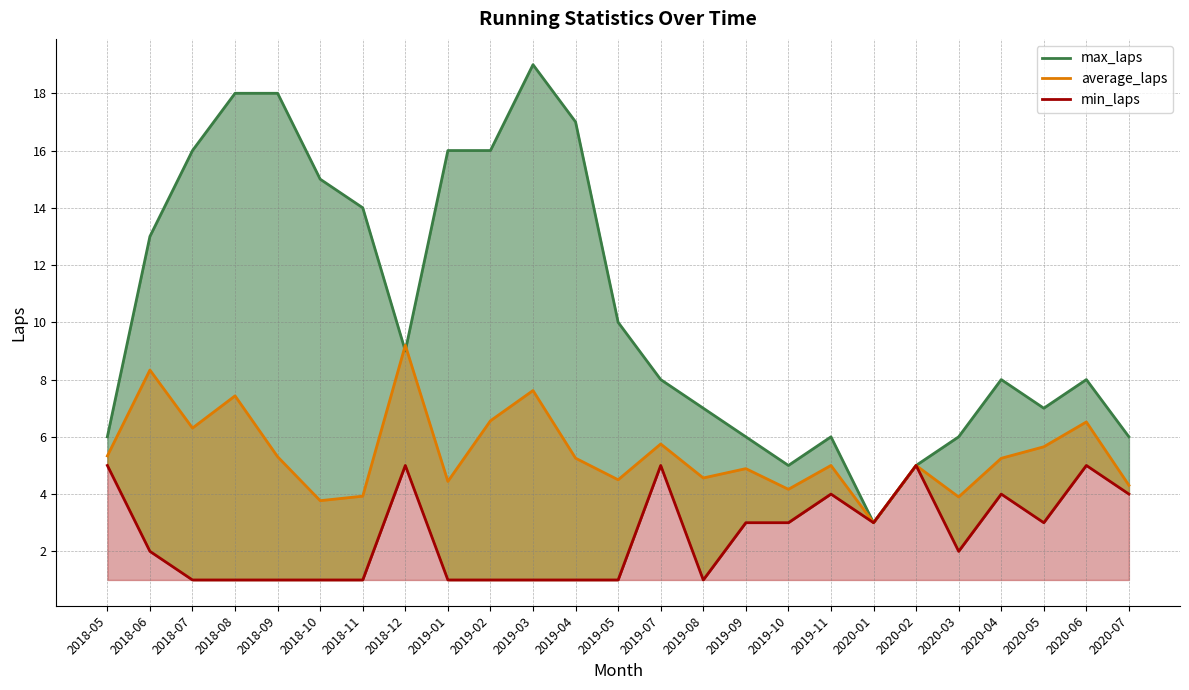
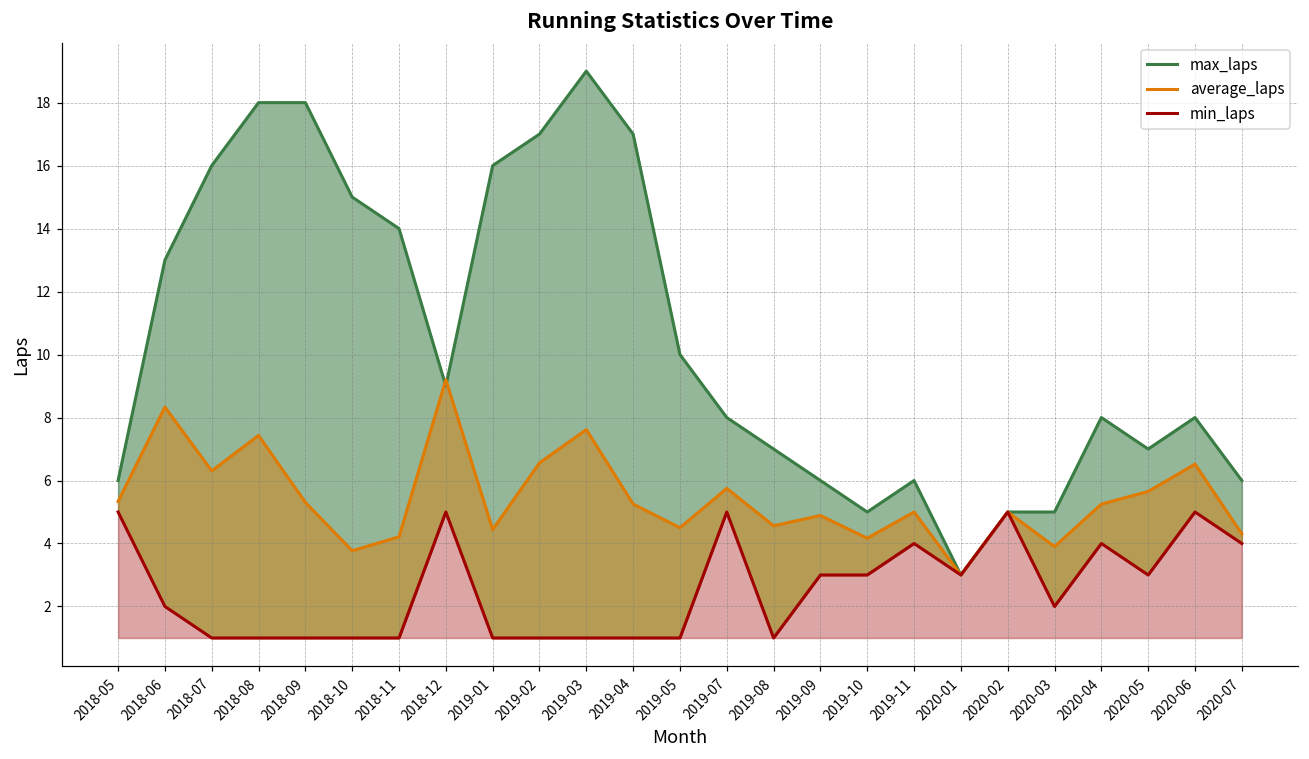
  {
    "max_laps": {
      "2018-05": 6,
      "2018-06": 13,
      "2018-07": 16,
      "2018-08": 18,
      "2018-09": 18,
      "2018-10": 15,
      "2018-11": 14,
      "2018-12": 9,
      "2019-01": 16,
-     "2019-02": 16,
+     "2019-02": 17,
      "2019-03": 19,
      "2019-04": 17,
      "2019-05": 10,
      "2019-07": 8,
      "2019-08": 7,
      "2019-09": 6,
      "2019-10": 5,
      "2019-11": 6,
-     "2020-03": 6,
+     "2020-03": 5,
      "2020-04": 8,
      "2020-05": 7,
      "2020-06": 8,
      "2020-07": 6
    },
    "average_laps": {
      "2018-05": 5.3,
      "2018-06": 8.3,
      "2018-07": 6.3,
      "2018-08": 7.4,
      "2018-09": 5.3,
      "2018-10": 3.8,
-     "2018-11": 3.9,
+     "2018-11": 4.2,
      "2018-12": 9.2,
      "2019-01": 4.4,
      "2019-02": 6.6,
      "2019-03": 7.6,
      "2019-04": 5.3,
      "2019-05": 4.5,
      "2019-07": 5.8,
      "2019-08": 4.6,
      "2019-09": 4.9,
      "2019-10": 4.2,
      "2019-11": 5.0,
      "2020-03": 3.9,
      "2020-04": 5.3,
      "2020-05": 5.7,
      "2020-06": 6.5,
      "2020-07": 4.3
    },
    "min_laps": {
      "2018-05": 5.0,
      "2018-06": 2.0,
      "2018-07": 1.0,
      "2018-08": 1.0,
      "2018-09": 1.0,
      "2018-10": 1.0,
      "2018-11": 1.0,
      "2018-12": 5.0,
      "2019-01": 1.0,
      "2019-02": 1.0,
      "2019-03": 1.0,
      "2019-04": 1.0,
      "2019-05": 1.0,
      "2019-07": 5.0,
      "2019-08": 1.0,
      "2019-09": 3.0,
      "2019-10": 3.0,
      "2019-11": 4.0,
      "2020-03": 2.0,
      "2020-04": 4.0,
      "2020-05": 3.0,
      "2020-06": 5.0,
      "2020-07": 4.0
    }
  }
